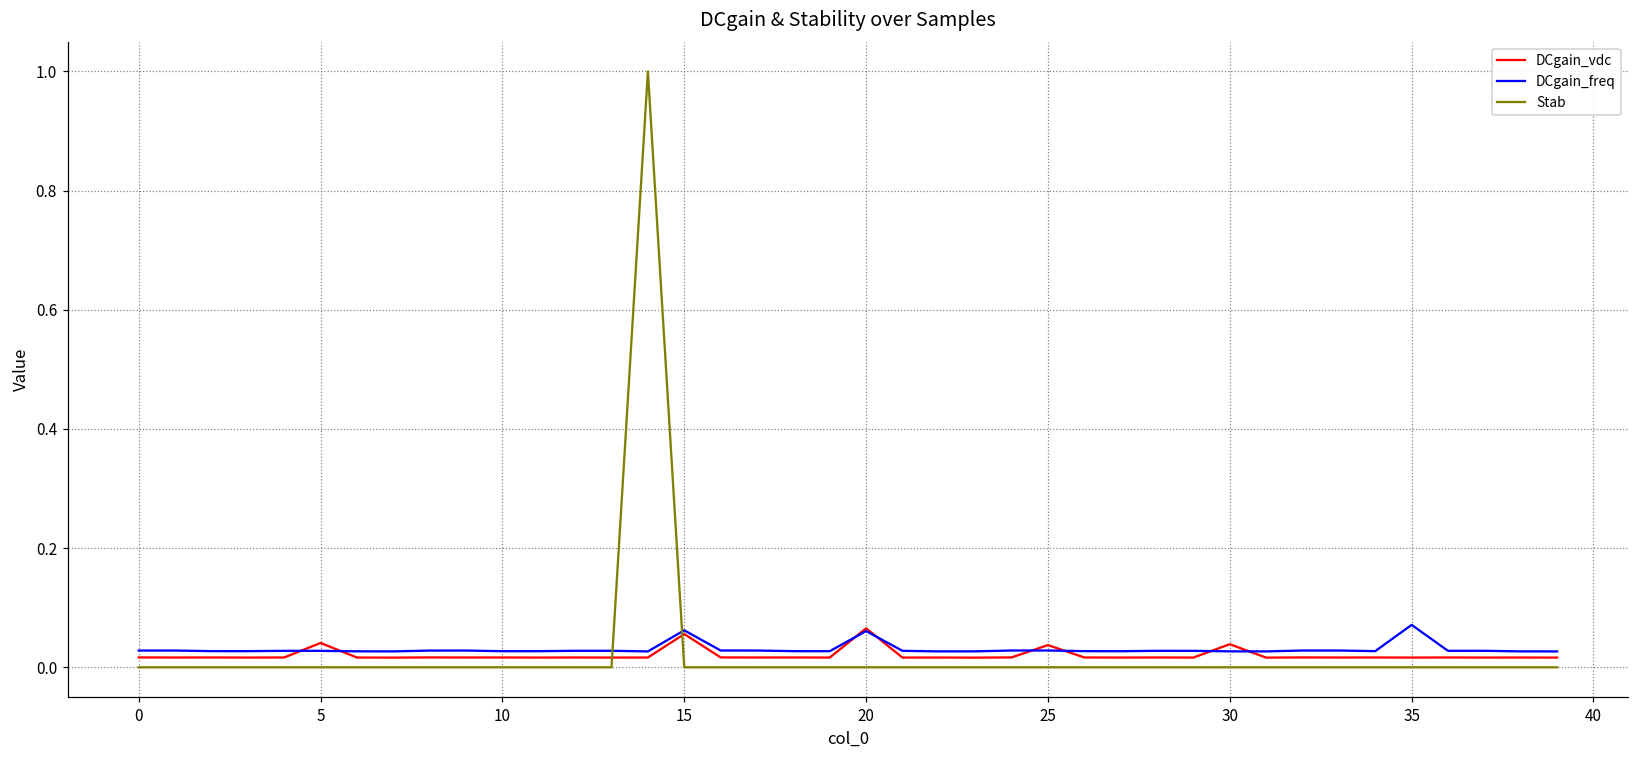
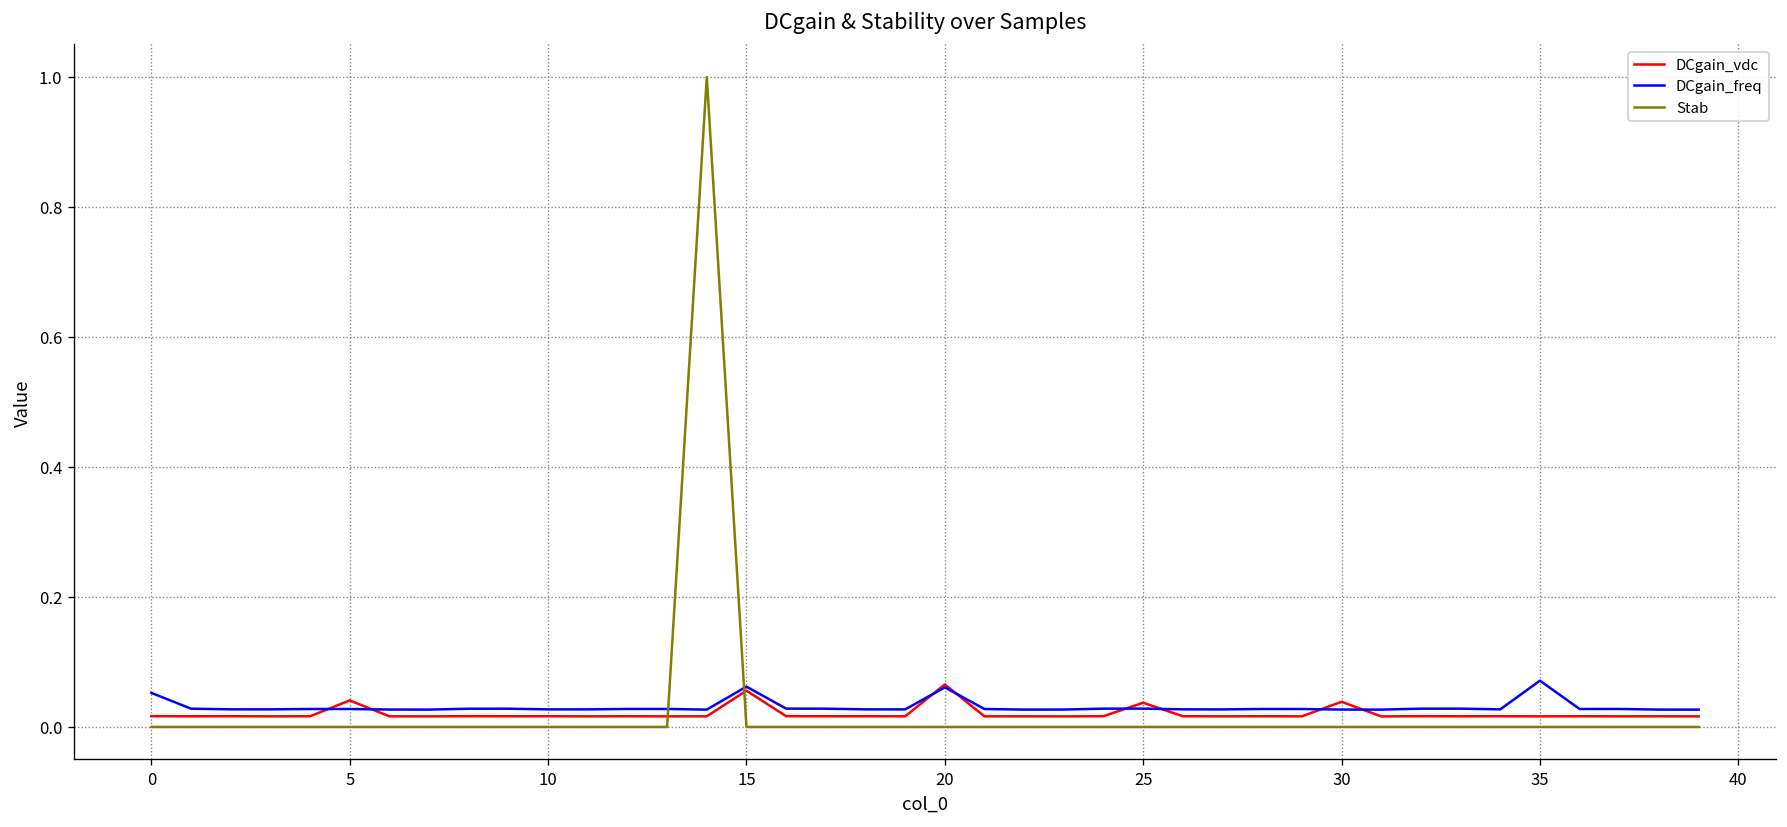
  {
    "DCgain_vdc": {
      "0": 0.02,
      "5": 0.04,
      "10": 0.02,
      "15": 0.06,
      "25": 0.04,
      "30": 0.04,
      "35": 0.02
    },
    "DCgain_freq": {
-     "0": 0.03,
+     "0": 0.05,
      "5": 0.03,
      "10": 0.03,
      "15": 0.06,
      "25": 0.03,
      "30": 0.03,
      "35": 0.07
    },
    "Stab": {
      "0": 0.00,
      "5": 0.00,
      "10": 0.00,
      "15": 0.00,
      "20": 0.00,
      "25": 0.00,
      "30": 0.00,
      "35": 0.00
    }
  }
